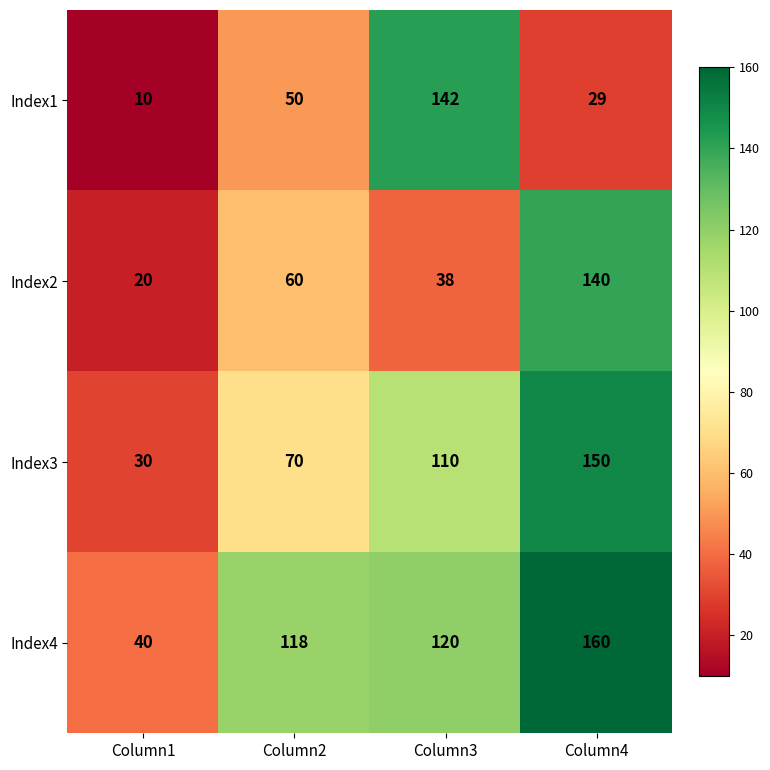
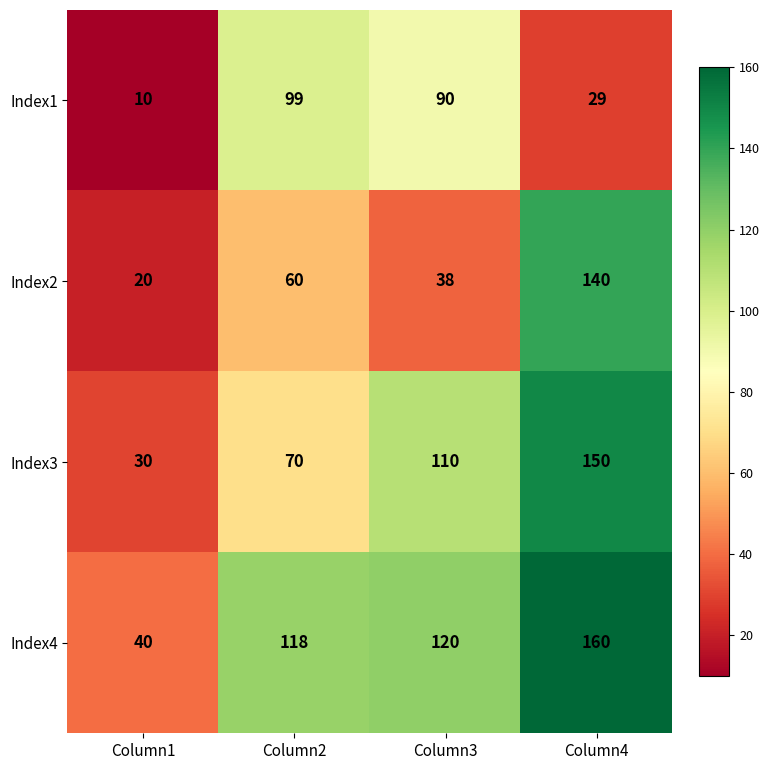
  {
    "Index1": {
      "Column1": 10,
-     "Column2": 50,
-     "Column3": 142,
+     "Column2": 99,
+     "Column3": 90,
      "Column4": 29
    },
    "Index2": {
      "Column1": 20,
      "Column2": 60,
      "Column3": 38,
      "Column4": 140
    },
    "Index3": {
      "Column1": 30,
      "Column2": 70,
      "Column3": 110,
      "Column4": 150
    },
    "Index4": {
      "Column1": 40,
      "Column2": 118,
      "Column3": 120,
      "Column4": 160
    }
  }
